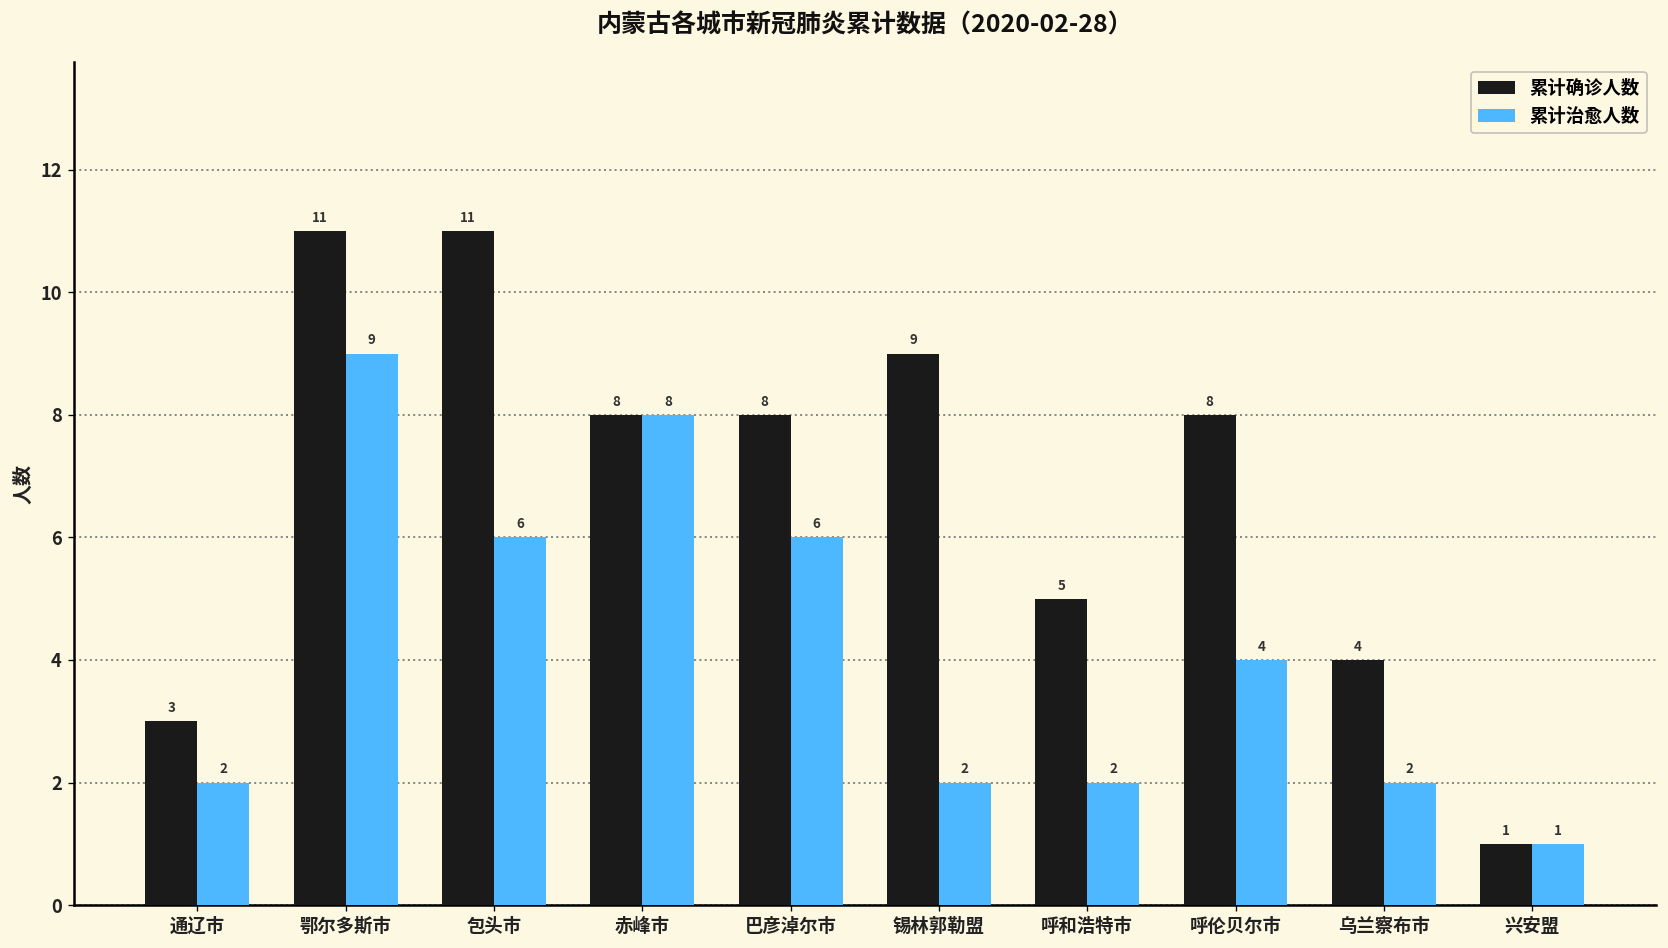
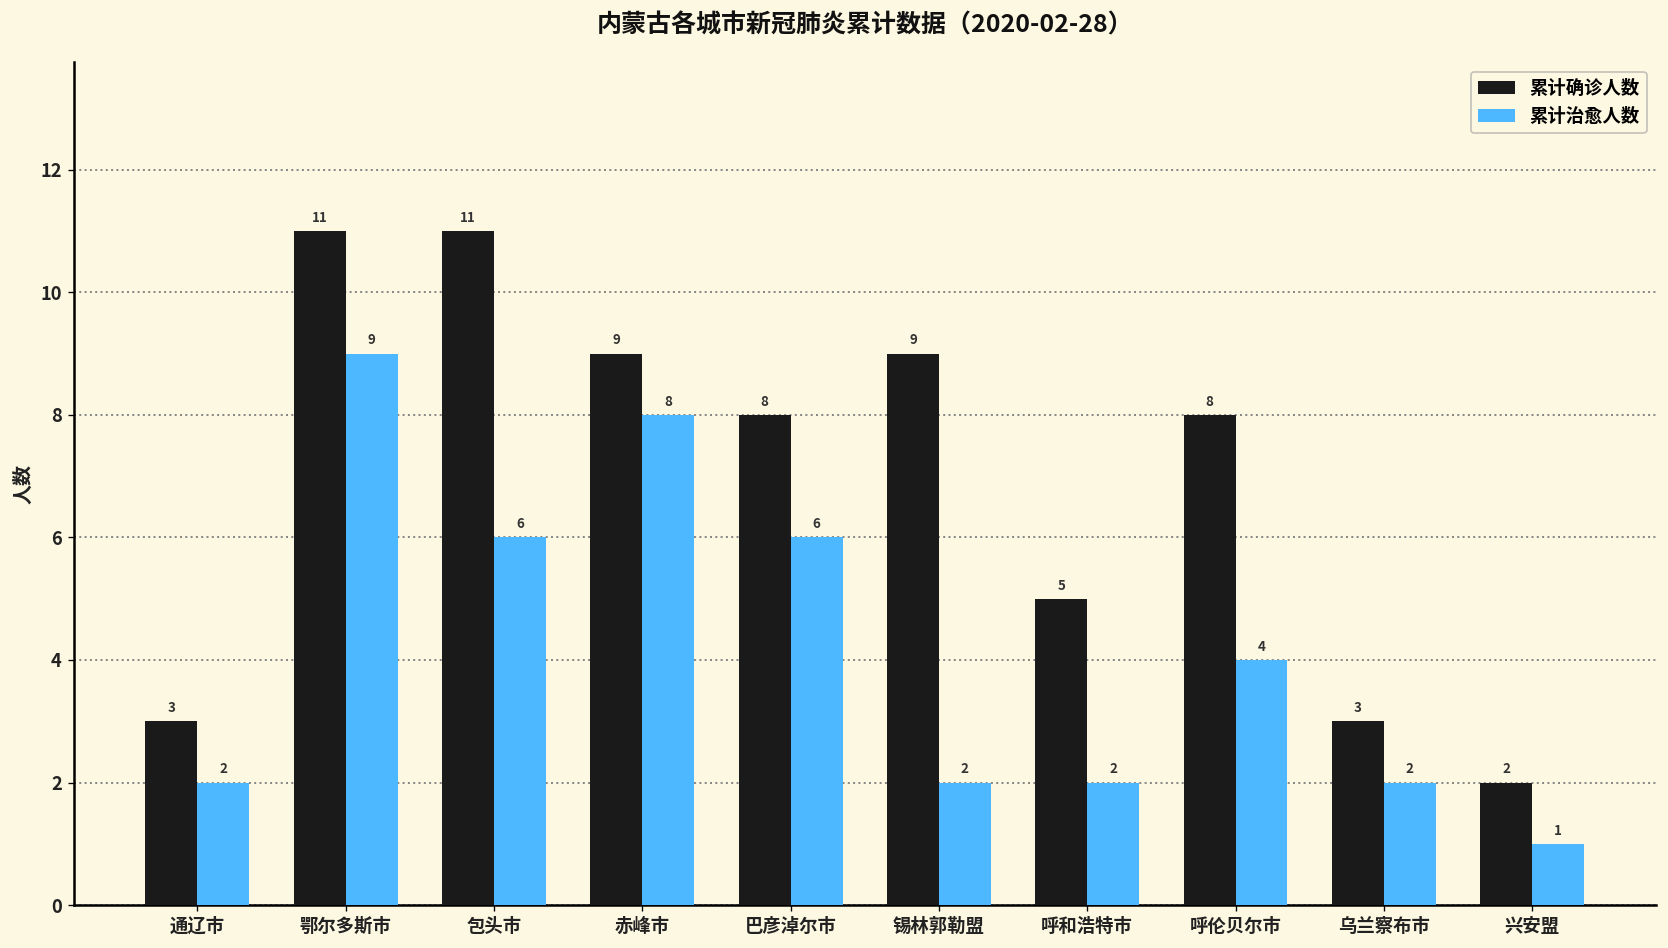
  {
    "累计确诊人数": {
      "通辽市": 3,
      "鄂尔多斯市": 11,
      "包头市": 11,
-     "赤峰市": 8,
+     "赤峰市": 9,
      "巴彦淖尔市": 8,
      "锡林郭勒盟": 9,
      "呼和浩特市": 5,
      "呼伦贝尔市": 8,
-     "乌兰察布市": 4,
-     "兴安盟": 1
+     "乌兰察布市": 3,
+     "兴安盟": 2
    },
    "累计治愈人数": {
      "通辽市": 2,
      "鄂尔多斯市": 9,
      "包头市": 6,
      "赤峰市": 8,
      "巴彦淖尔市": 6,
      "锡林郭勒盟": 2,
      "呼和浩特市": 2,
      "呼伦贝尔市": 4,
      "乌兰察布市": 2,
      "兴安盟": 1
    }
  }
